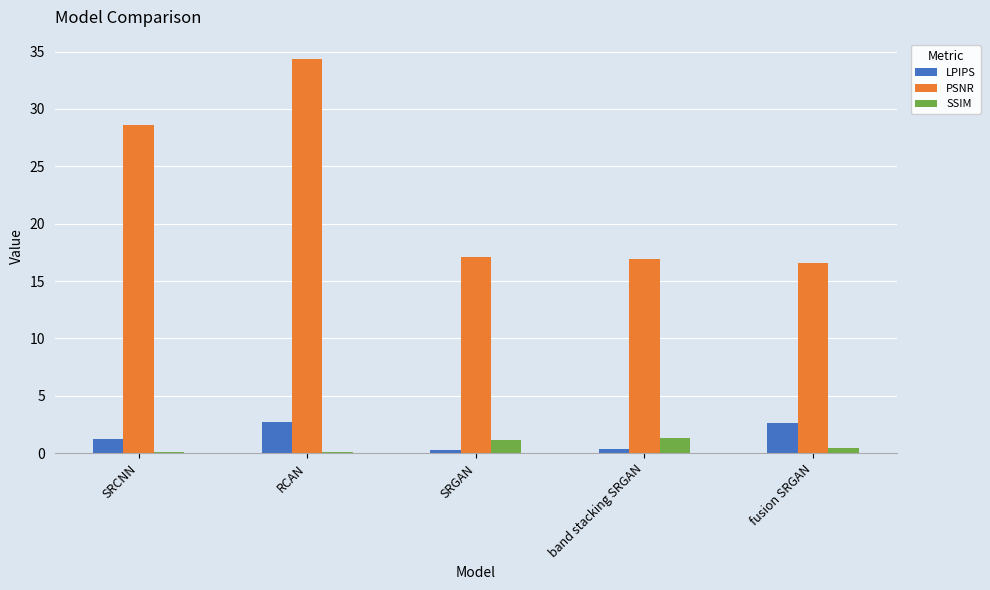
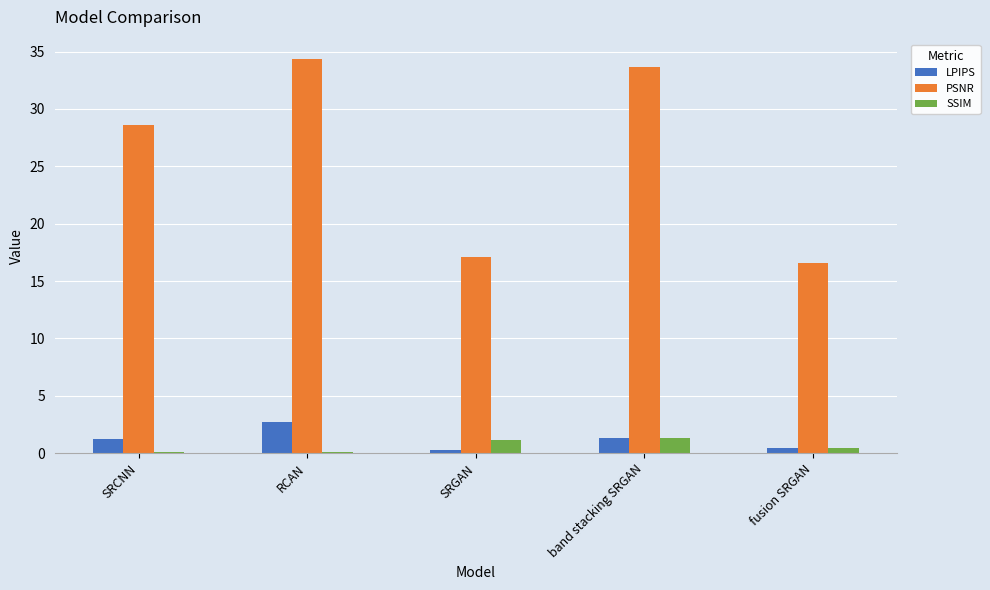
  {
    "LPIPS": {
      "SRCNN": 1.3,
      "RCAN": 2.7,
      "SRGAN": 0.3,
-     "band stacking SRGAN": 0.3,
-     "fusion SRGAN": 2.6
+     "band stacking SRGAN": 1.3,
+     "fusion SRGAN": 0.4
    },
    "PSNR": {
      "SRCNN": 28.6,
      "RCAN": 34.3,
      "SRGAN": 17.1,
-     "band stacking SRGAN": 16.9,
+     "band stacking SRGAN": 33.6,
      "fusion SRGAN": 16.6
    },
    "SSIM": {
      "SRGAN": 1.1,
      "band stacking SRGAN": 1.3,
      "fusion SRGAN": 0.5
    }
  }
